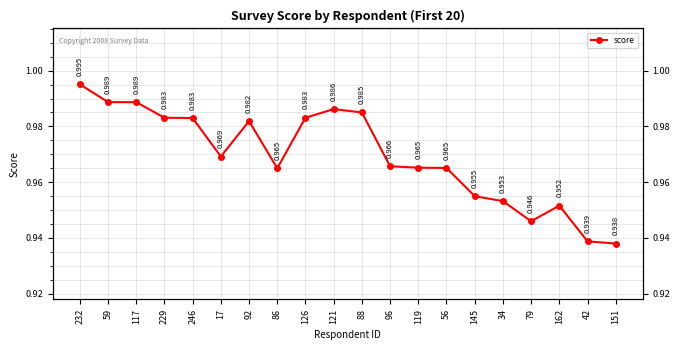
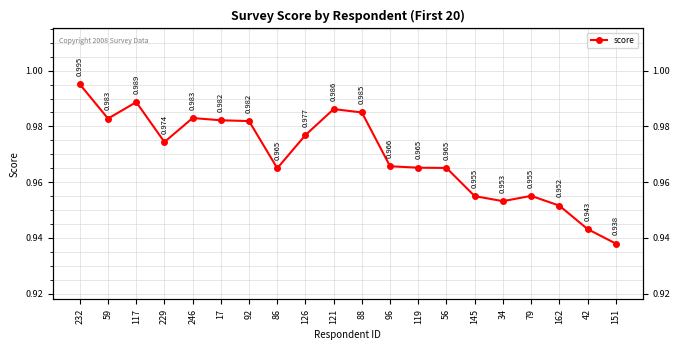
  {
    "232": 0.995,
-   "59": 0.989,
+   "59": 0.983,
    "117": 0.989,
-   "229": 0.983,
+   "229": 0.974,
    "246": 0.983,
-   "17": 0.969,
+   "17": 0.982,
    "92": 0.982,
    "86": 0.965,
-   "126": 0.983,
+   "126": 0.977,
    "121": 0.986,
    "88": 0.985,
    "96": 0.966,
    "119": 0.965,
    "56": 0.965,
    "145": 0.955,
    "34": 0.953,
-   "79": 0.946,
+   "79": 0.955,
    "162": 0.952,
-   "42": 0.939,
+   "42": 0.943,
    "151": 0.938
  }
